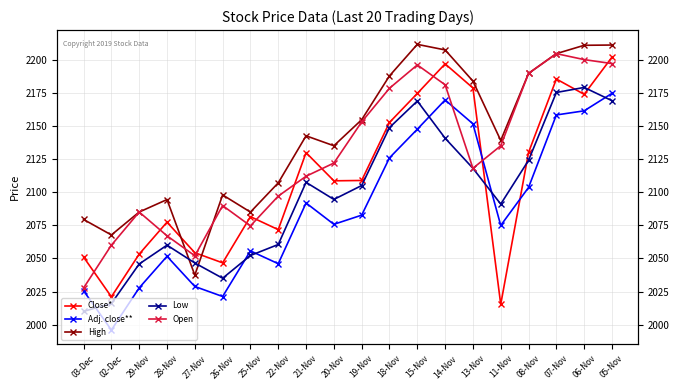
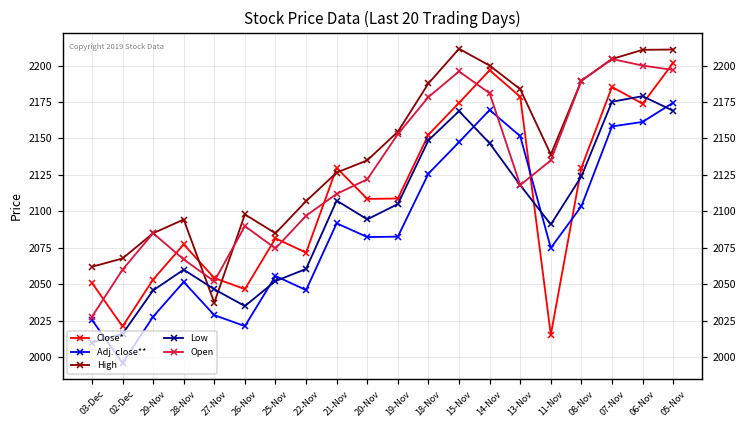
  {
    "Close*": {
      "03-Dec": 2051,
      "02-Dec": 2021,
      "29-Nov": 2053,
      "28-Nov": 2077,
      "27-Nov": 2054,
      "26-Nov": 2047,
      "25-Nov": 2082,
      "22-Nov": 2072,
      "21-Nov": 2130,
      "20-Nov": 2109,
      "19-Nov": 2109,
      "18-Nov": 2153,
      "15-Nov": 2174,
      "14-Nov": 2197,
      "13-Nov": 2179,
      "11-Nov": 2015,
      "08-Nov": 2130,
      "07-Nov": 2185,
      "06-Nov": 2174,
      "05-Nov": 2202
    },
    "Adj. close**": {
      "03-Dec": 2026,
      "29-Nov": 2028,
      "28-Nov": 2052,
      "27-Nov": 2029,
      "26-Nov": 2021,
      "25-Nov": 2056,
      "22-Nov": 2046,
      "21-Nov": 2092,
-     "20-Nov": 2076,
+     "20-Nov": 2082,
      "19-Nov": 2083,
      "18-Nov": 2126,
      "15-Nov": 2147,
      "14-Nov": 2170,
      "13-Nov": 2152,
      "11-Nov": 2075,
      "08-Nov": 2104,
      "07-Nov": 2158,
      "06-Nov": 2161,
      "05-Nov": 2175
    },
    "High": {
-     "03-Dec": 2079,
+     "03-Dec": 2062,
      "02-Dec": 2068,
      "28-Nov": 2094,
      "27-Nov": 2037,
      "26-Nov": 2098,
      "25-Nov": 2085,
      "22-Nov": 2107,
-     "21-Nov": 2143,
+     "21-Nov": 2127,
      "20-Nov": 2135,
      "18-Nov": 2188,
      "15-Nov": 2212,
-     "14-Nov": 2207,
+     "14-Nov": 2200,
      "13-Nov": 2184,
      "11-Nov": 2139,
      "06-Nov": 2211,
      "05-Nov": 2211
    },
    "Low": {
      "29-Nov": 2046,
      "28-Nov": 2060,
      "27-Nov": 2047,
      "26-Nov": 2035,
      "25-Nov": 2052,
      "22-Nov": 2061,
      "21-Nov": 2107,
      "20-Nov": 2095,
      "19-Nov": 2105,
      "18-Nov": 2149,
      "15-Nov": 2169,
-     "14-Nov": 2141,
+     "14-Nov": 2147,
      "11-Nov": 2091,
      "08-Nov": 2124,
      "07-Nov": 2175,
      "06-Nov": 2179,
      "05-Nov": 2169
    },
    "Open": {
      "03-Dec": 2028,
      "02-Dec": 2060,
      "28-Nov": 2067,
      "27-Nov": 2052,
      "26-Nov": 2090,
      "25-Nov": 2075,
      "22-Nov": 2097,
      "21-Nov": 2112,
      "20-Nov": 2122,
      "18-Nov": 2178,
      "15-Nov": 2196,
      "14-Nov": 2181,
      "11-Nov": 2135,
      "06-Nov": 2200,
      "05-Nov": 2197
    }
  }
